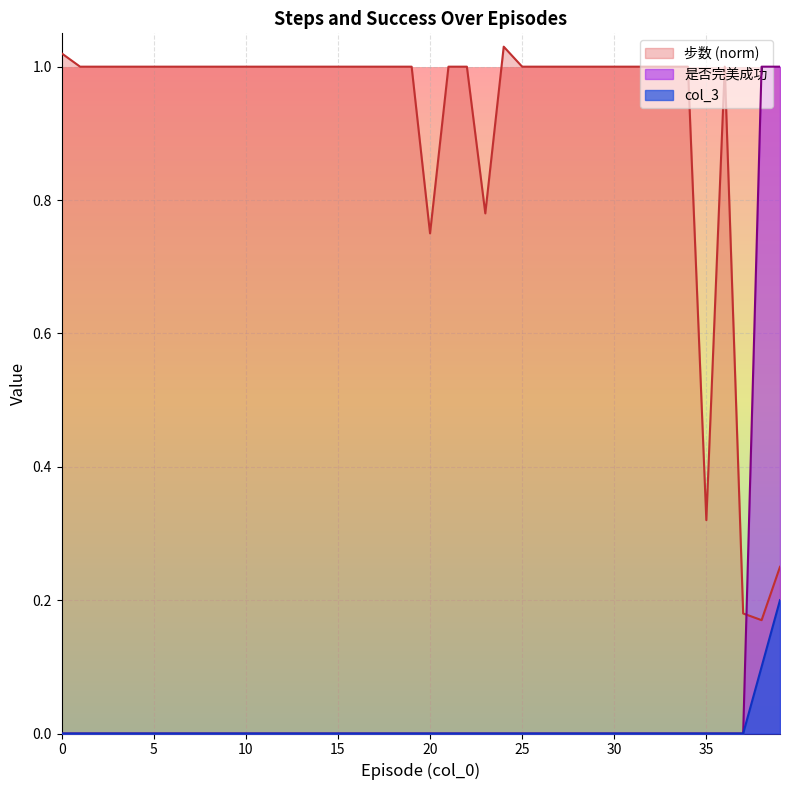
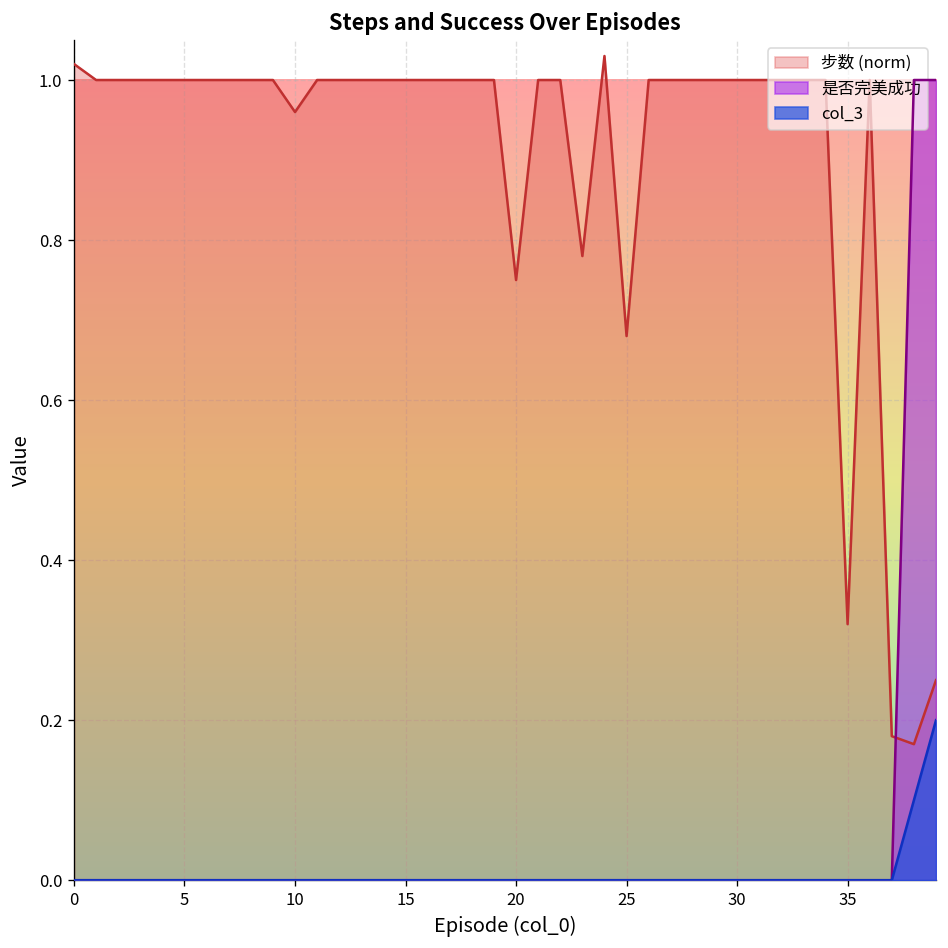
  {
    "步数 (norm)": {
      "0": 1.02,
      "5": 1.00,
-     "10": 1.00,
+     "10": 0.96,
      "15": 1.00,
      "20": 0.75,
-     "25": 1.00,
+     "25": 0.68,
      "30": 1.00,
      "35": 0.32
    }
  }
